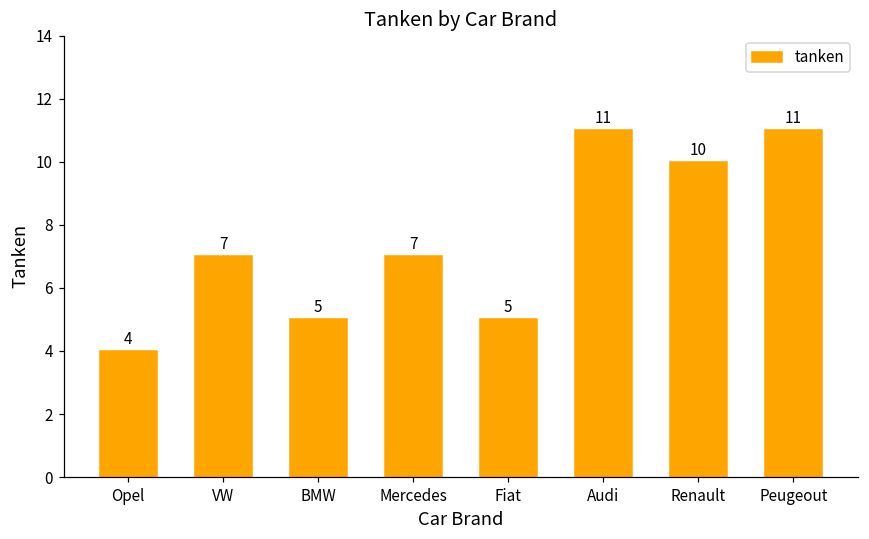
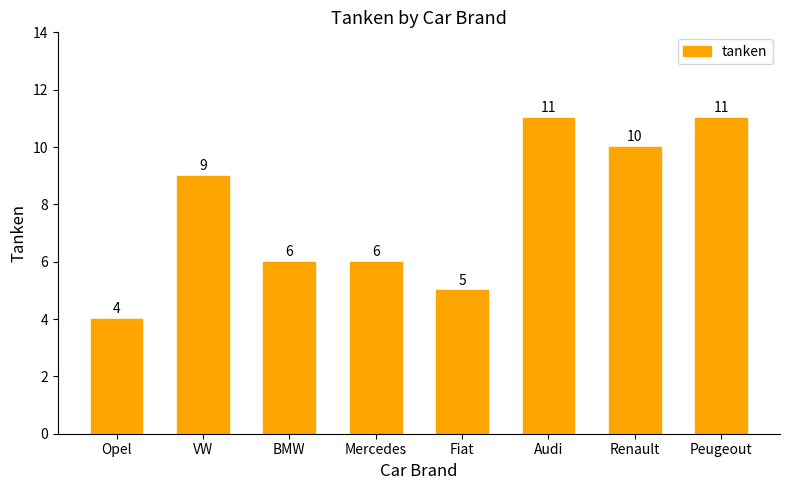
  {
    "Opel": 4,
-   "VW": 7,
-   "BMW": 5,
-   "Mercedes": 7,
+   "VW": 9,
+   "BMW": 6,
+   "Mercedes": 6,
    "Fiat": 5,
    "Audi": 11,
    "Renault": 10,
    "Peugeout": 11
  }
